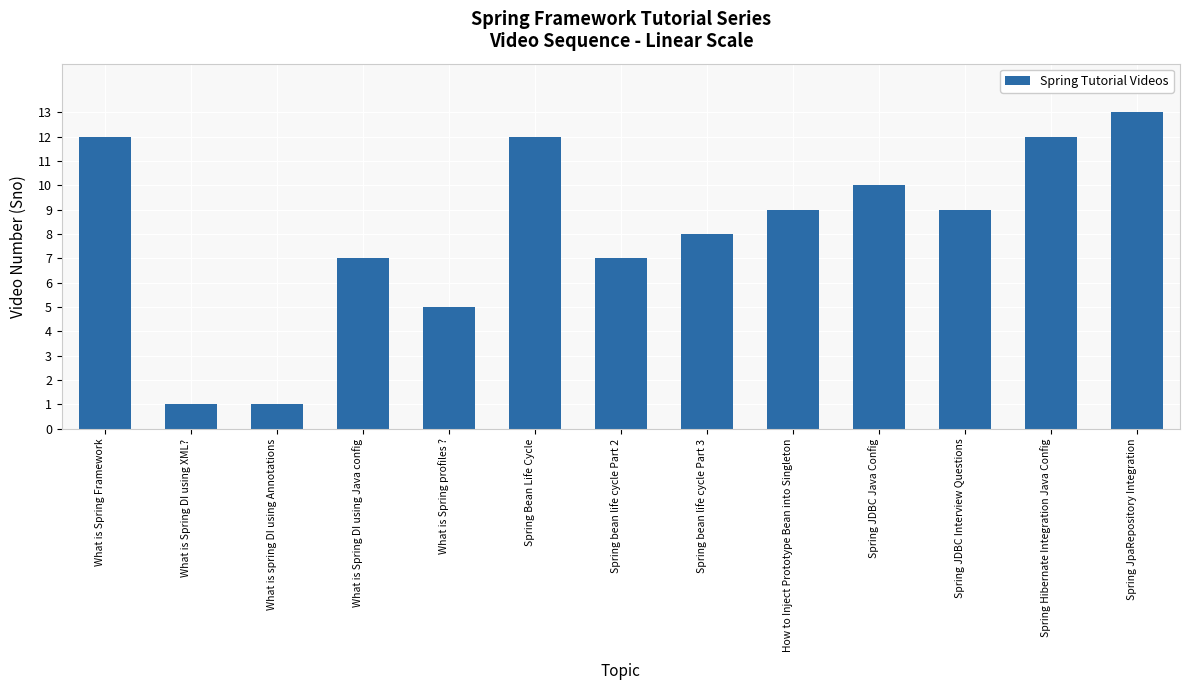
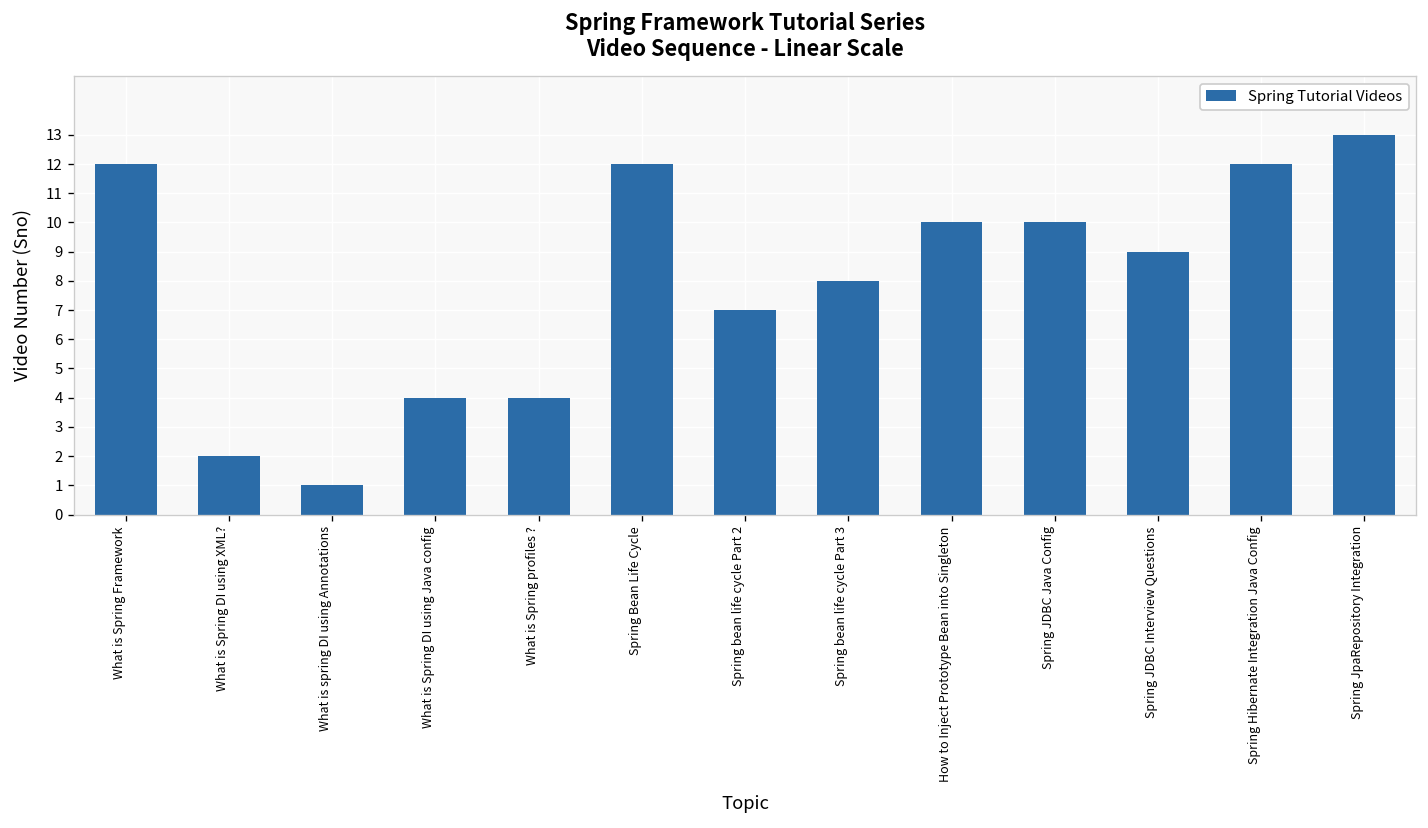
  {
    "What is Spring Framework": 12,
-   "What is Spring DI using XML?": 1,
+   "What is Spring DI using XML?": 2,
    "What is spring DI using Annotations": 1,
-   "What is Spring DI using Java config": 7,
-   "What is Spring profiles ?": 5,
+   "What is Spring DI using Java config": 4,
+   "What is Spring profiles ?": 4,
    "Spring Bean Life Cycle": 12,
    "Spring bean life cycle Part 2": 7,
    "Spring bean life cycle Part 3": 8,
-   "How to Inject Prototype Bean into Singleton": 9,
+   "How to Inject Prototype Bean into Singleton": 10,
    "Spring JDBC Java Config": 10,
    "Spring JDBC Interview Questions": 9,
    "Spring Hibernate Integration Java Config": 12,
    "Spring JpaRepository Integration": 13
  }
